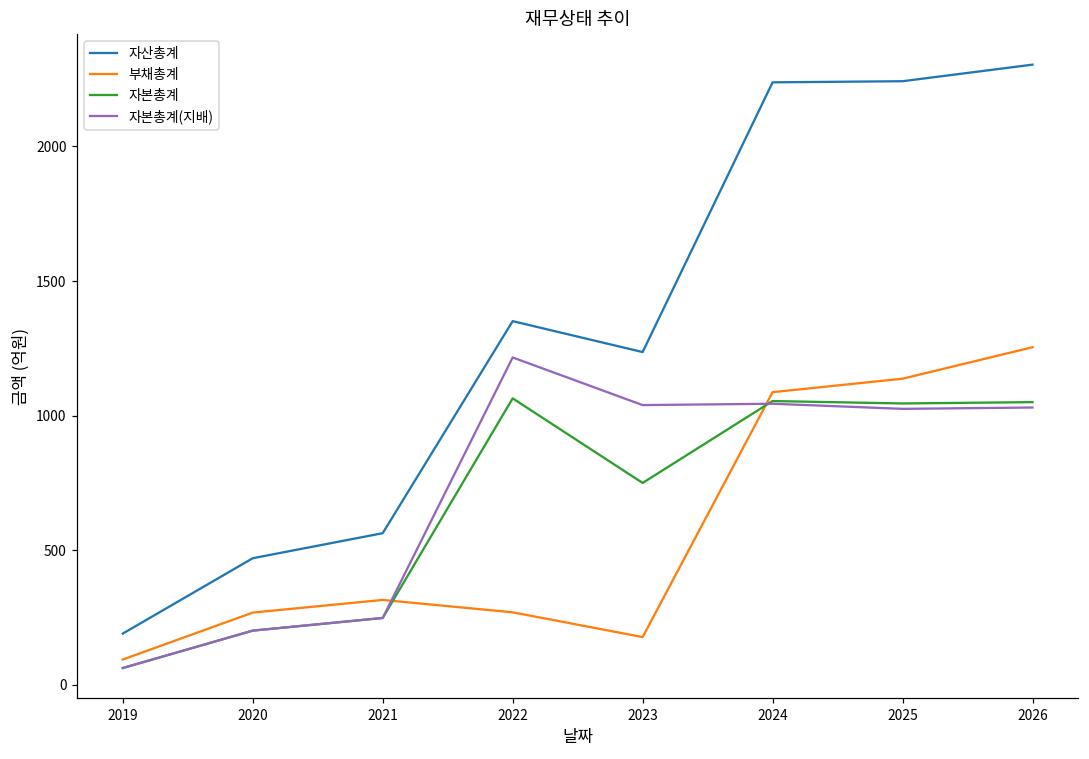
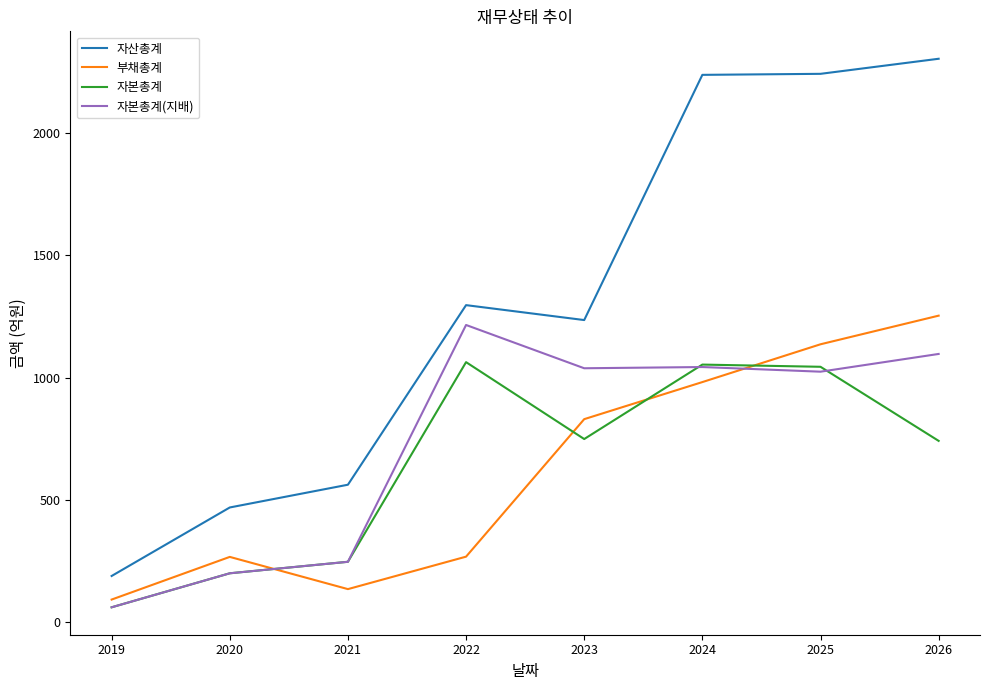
  {
    "자산총계": {
      "2019": 190,
      "2020": 470,
      "2021": 560,
-     "2022": 1350,
+     "2022": 1300,
      "2023": 1240,
      "2024": 2240,
      "2025": 2240,
      "2026": 2300
    },
    "부채총계": {
      "2019": 90,
      "2020": 270,
-     "2021": 320,
+     "2021": 140,
      "2022": 270,
-     "2023": 180,
-     "2024": 1090,
+     "2023": 830,
+     "2024": 980,
      "2025": 1140,
      "2026": 1250
    },
    "자본총계": {
      "2022": 1060,
      "2023": 750,
      "2025": 1050,
-     "2026": 1050
+     "2026": 740
    },
    "자본총계(지배)": {
      "2022": 1220,
      "2023": 1040,
      "2025": 1030,
-     "2026": 1030
+     "2026": 1100
    }
  }
